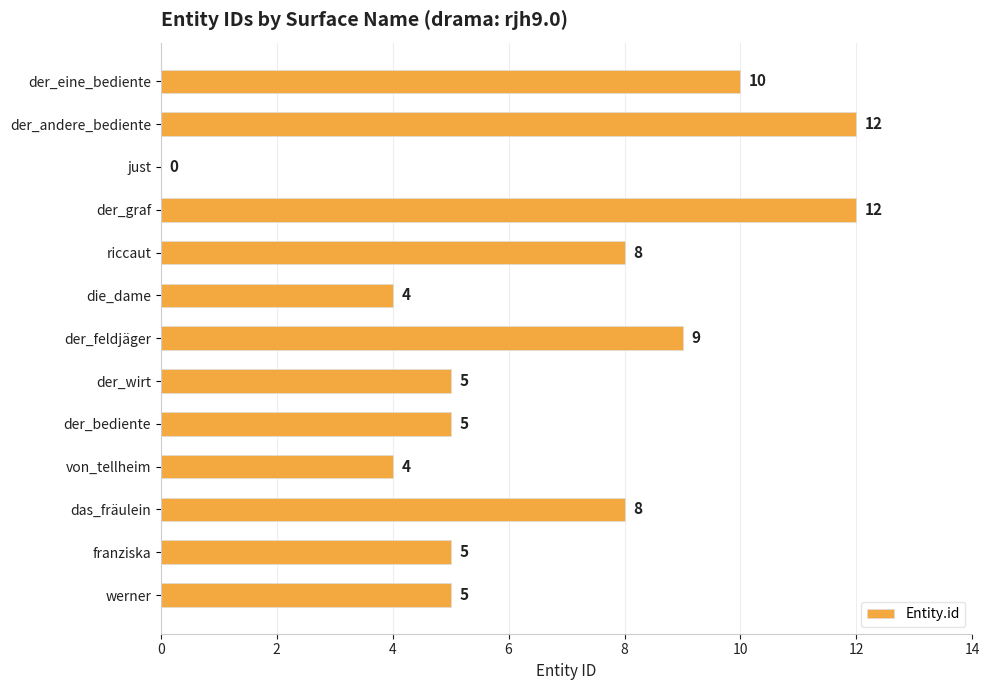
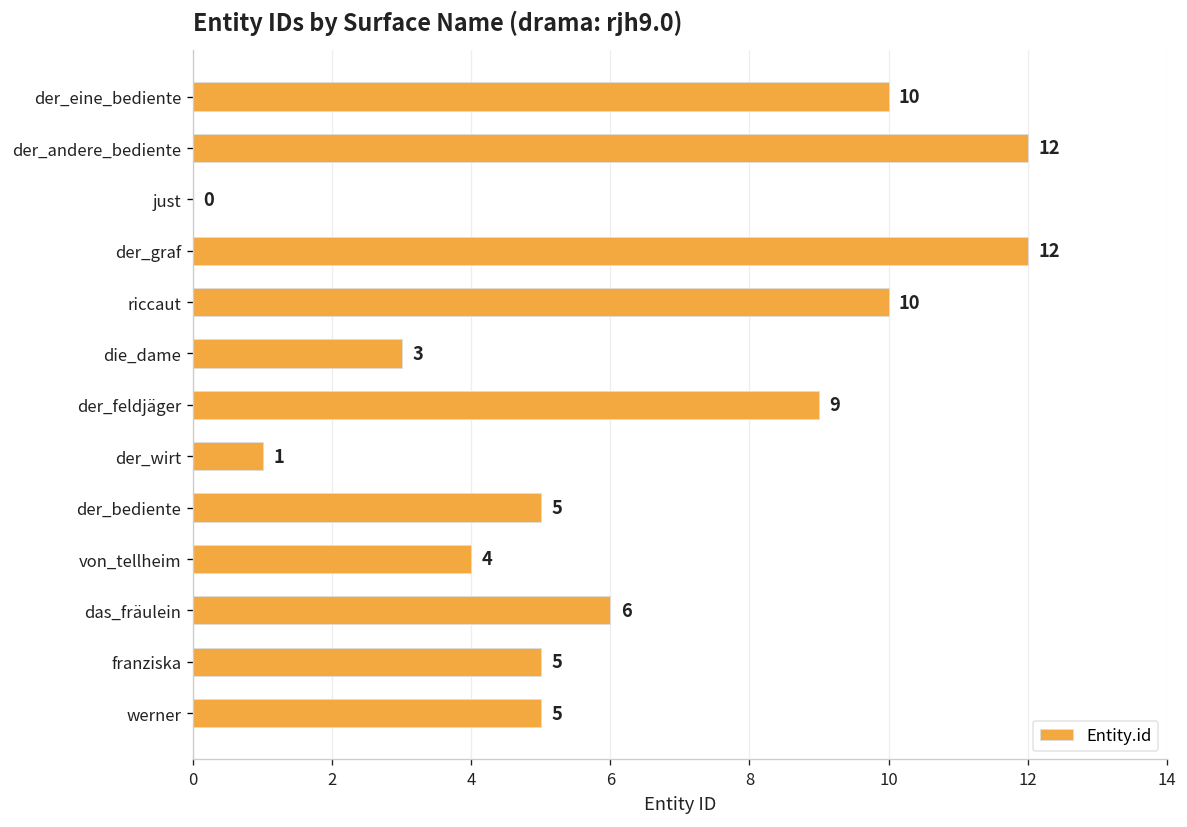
  {
    "der_eine_bediente": 10,
    "der_andere_bediente": 12,
    "just": 0,
    "der_graf": 12,
-   "riccaut": 8,
-   "die_dame": 4,
+   "riccaut": 10,
+   "die_dame": 3,
    "der_feldjäger": 9,
-   "der_wirt": 5,
+   "der_wirt": 1,
    "der_bediente": 5,
    "von_tellheim": 4,
-   "das_fräulein": 8,
+   "das_fräulein": 6,
    "franziska": 5,
    "werner": 5
  }
